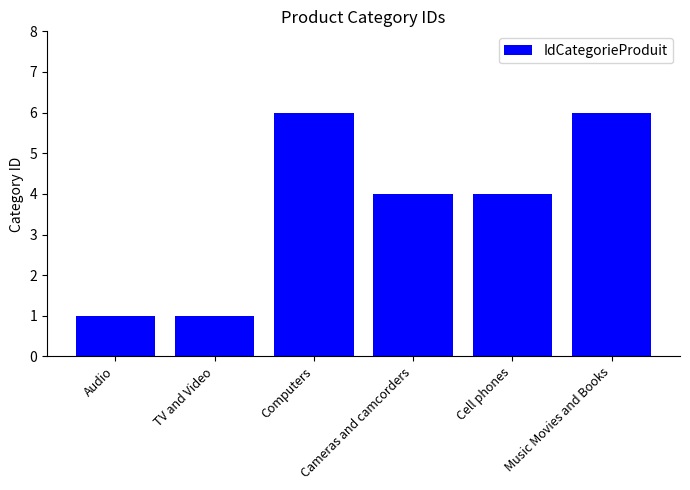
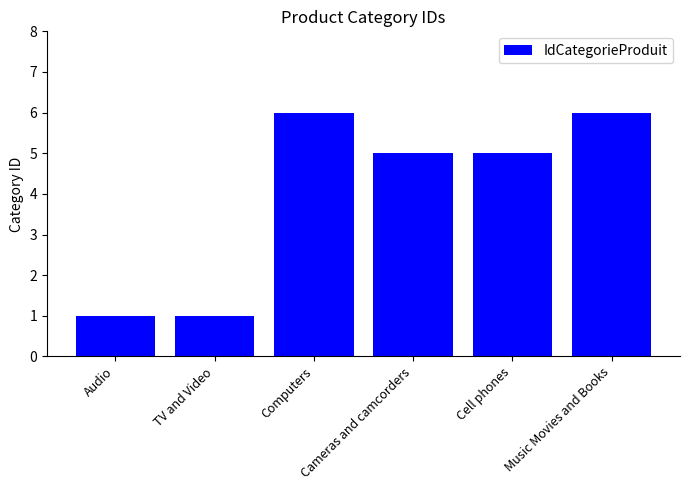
  {
    "Audio": 1,
    "TV and Video": 1,
    "Computers": 6,
-   "Cameras and camcorders": 4,
-   "Cell phones": 4,
+   "Cameras and camcorders": 5,
+   "Cell phones": 5,
    "Music Movies and Books": 6
  }
